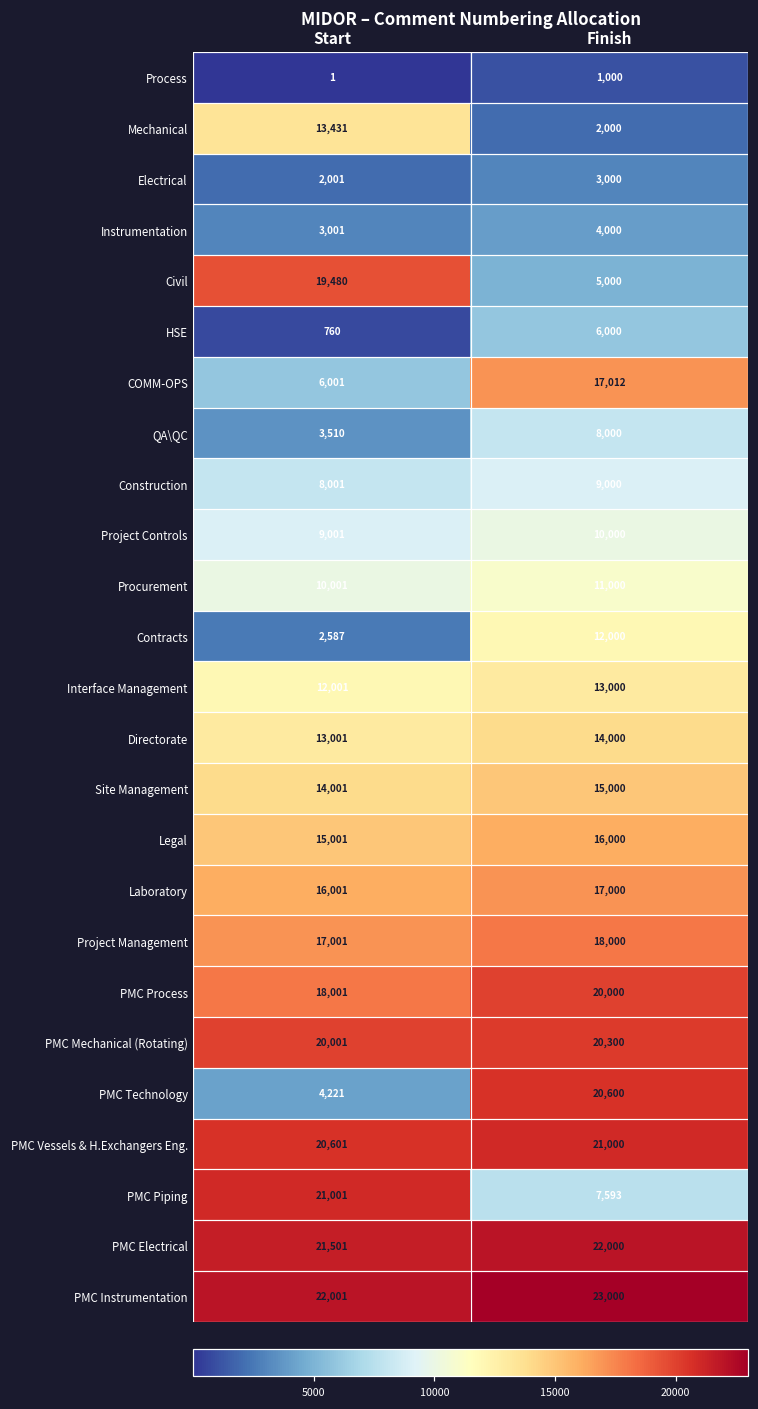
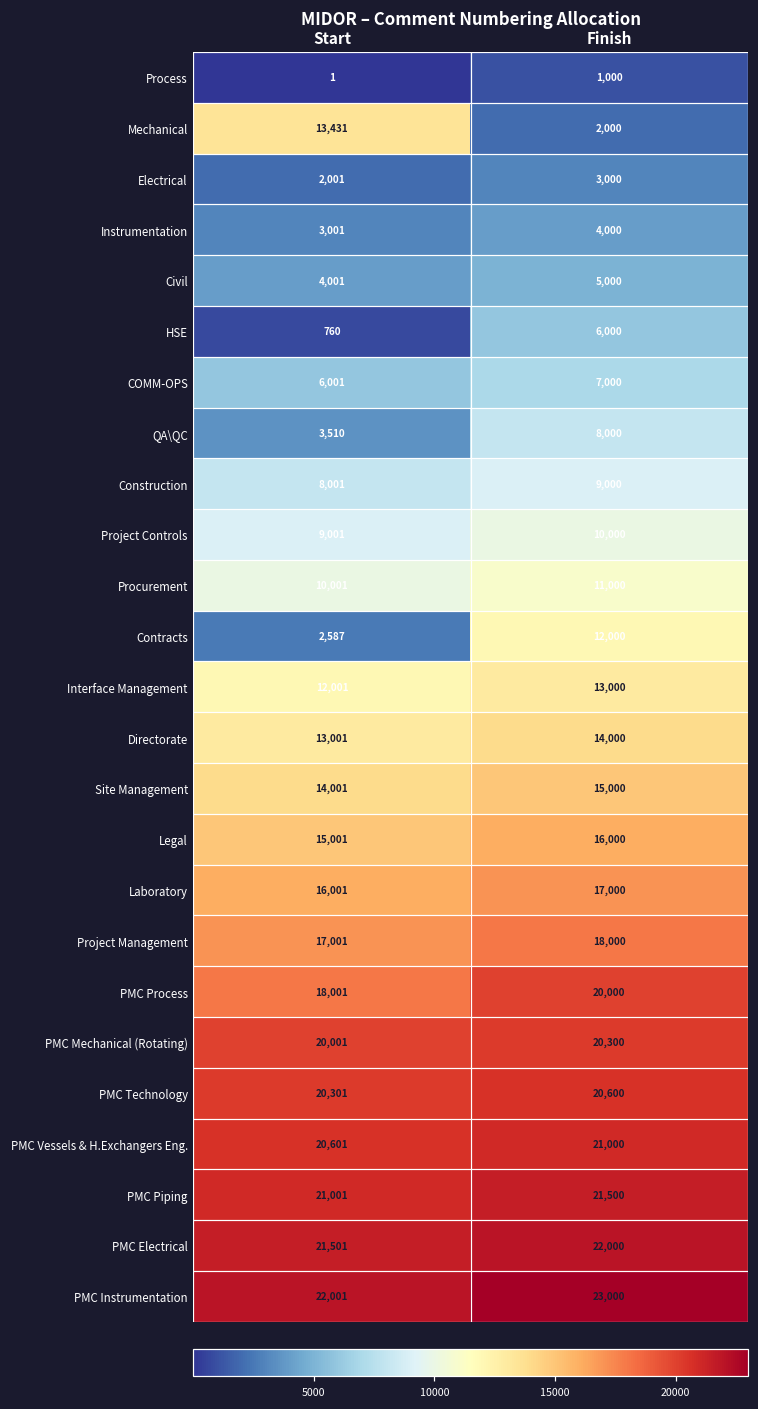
  {
    "Process": {
      "Start": "1",
      "Finish": "1,000"
    },
    "Mechanical": {
      "Start": "13,431",
      "Finish": "2,000"
    },
    "Electrical": {
      "Start": "2,001",
      "Finish": "3,000"
    },
    "Instrumentation": {
      "Start": "3,001",
      "Finish": "4,000"
    },
    "Civil": {
-     "Start": "19,480",
+     "Start": "4,001",
      "Finish": "5,000"
    },
    "HSE": {
      "Start": "760",
      "Finish": "6,000"
    },
    "COMM-OPS": {
      "Start": "6,001",
-     "Finish": "17,012"
+     "Finish": "7,000"
    },
    "QA\\QC": {
      "Start": "3,510",
      "Finish": "8,000"
    },
    "Construction": {
      "Start": "8,001"
    },
    "Procurement": {
      "Finish": "11,000"
    },
    "Contracts": {
      "Start": "2,587",
      "Finish": "12,000"
    },
    "Interface Management": {
      "Start": "12,001",
      "Finish": "13,000"
    },
    "Directorate": {
      "Start": "13,001",
      "Finish": "14,000"
    },
    "Site Management": {
      "Start": "14,001",
      "Finish": "15,000"
    },
    "Legal": {
      "Start": "15,001",
      "Finish": "16,000"
    },
    "Laboratory": {
      "Start": "16,001",
      "Finish": "17,000"
    },
    "Project Management": {
      "Start": "17,001",
      "Finish": "18,000"
    },
    "PMC Process": {
      "Start": "18,001",
      "Finish": "20,000"
    },
    "PMC Mechanical (Rotating)": {
      "Start": "20,001",
      "Finish": "20,300"
    },
    "PMC Technology": {
-     "Start": "4,221",
+     "Start": "20,301",
      "Finish": "20,600"
    },
    "PMC Vessels & H.Exchangers Eng.": {
      "Start": "20,601",
      "Finish": "21,000"
    },
    "PMC Piping": {
      "Start": "21,001",
-     "Finish": "7,593"
+     "Finish": "21,500"
    },
    "PMC Electrical": {
      "Start": "21,501",
      "Finish": "22,000"
    },
    "PMC Instrumentation": {
      "Start": "22,001",
      "Finish": "23,000"
    }
  }
